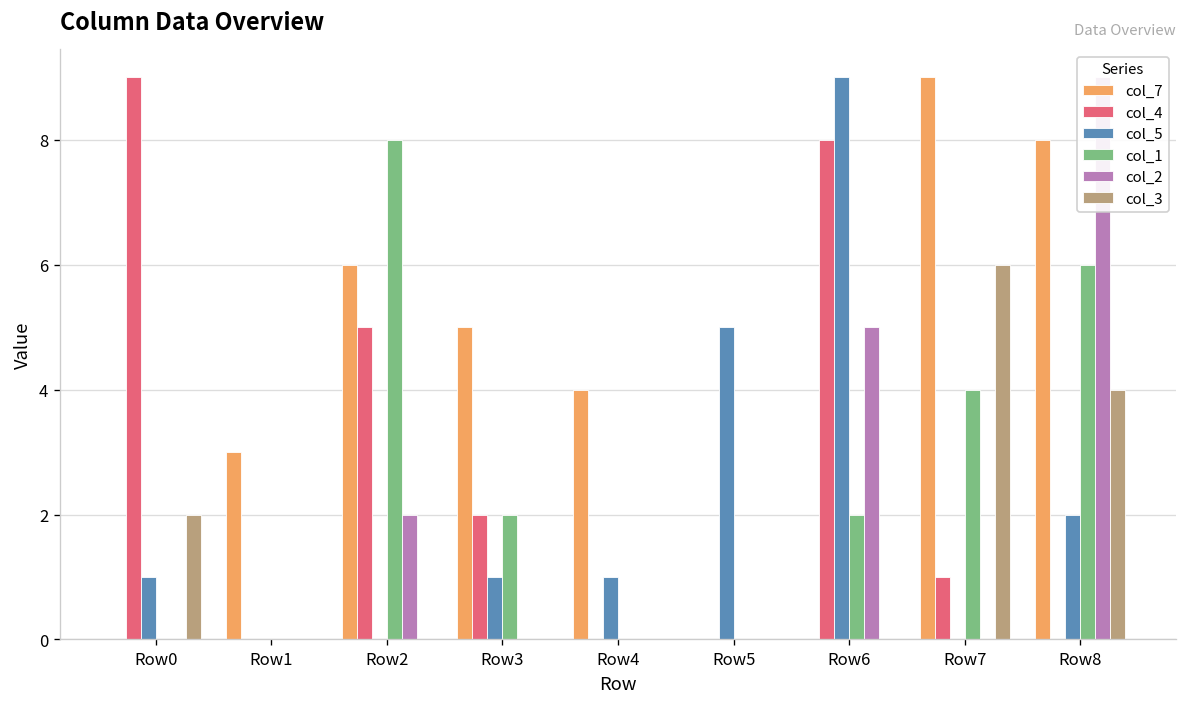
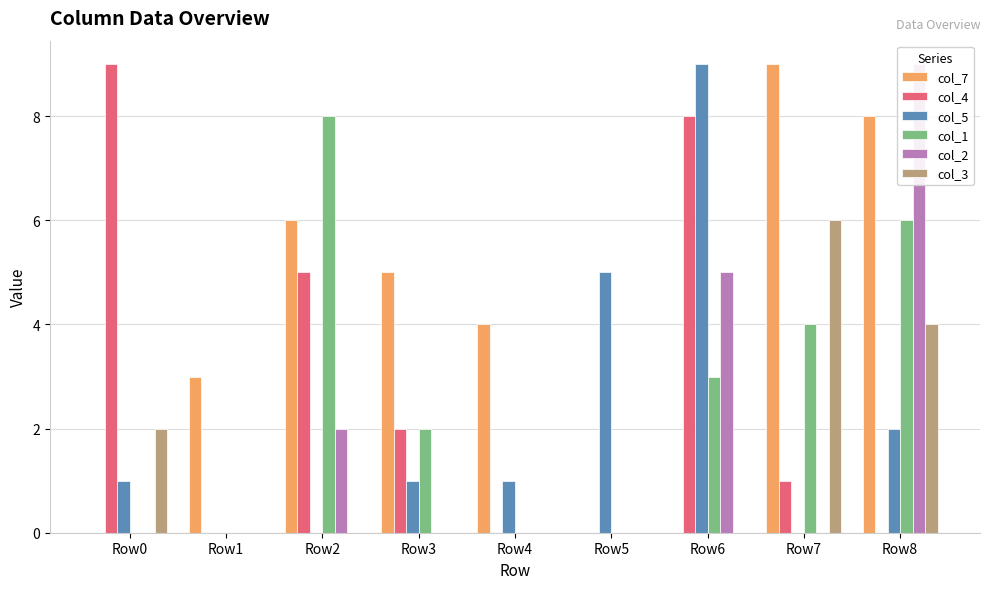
  {
    "col_7": {
      "Row0": 0,
      "Row1": 3,
      "Row2": 6,
      "Row3": 5,
      "Row4": 4,
      "Row5": 0,
      "Row6": 0,
      "Row7": 9,
      "Row8": 8
    },
    "col_4": {
      "Row0": 9,
      "Row1": 0,
      "Row2": 5,
      "Row3": 2,
      "Row4": 0,
      "Row5": 0,
      "Row6": 8,
      "Row7": 1,
      "Row8": 0
    },
    "col_5": {
      "Row0": 1,
      "Row1": 0,
      "Row2": 0,
      "Row3": 1,
      "Row4": 1,
      "Row5": 5,
      "Row6": 9,
      "Row7": 0,
      "Row8": 2
    },
    "col_1": {
      "Row0": 0,
      "Row1": 0,
      "Row2": 8,
      "Row3": 2,
      "Row4": 0,
      "Row5": 0,
-     "Row6": 2,
+     "Row6": 3,
      "Row7": 4,
      "Row8": 6
    },
    "col_2": {
      "Row0": 0,
      "Row1": 0,
      "Row2": 2,
      "Row3": 0,
      "Row4": 0,
      "Row5": 0,
      "Row6": 5,
      "Row7": 0
    },
    "col_3": {
      "Row0": 2,
      "Row1": 0,
      "Row2": 0,
      "Row3": 0,
      "Row4": 0,
      "Row5": 0,
      "Row6": 0,
      "Row7": 6,
      "Row8": 4
    }
  }
